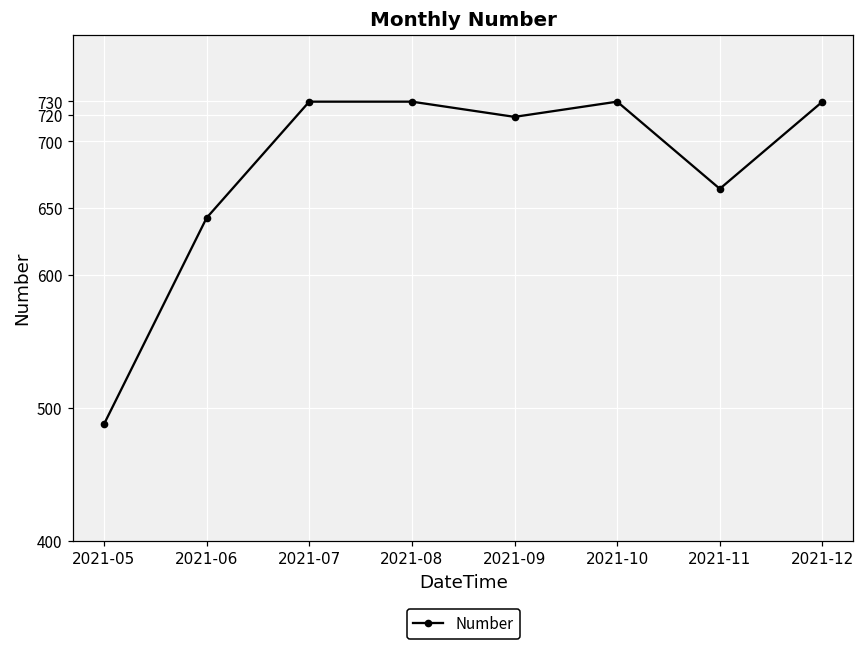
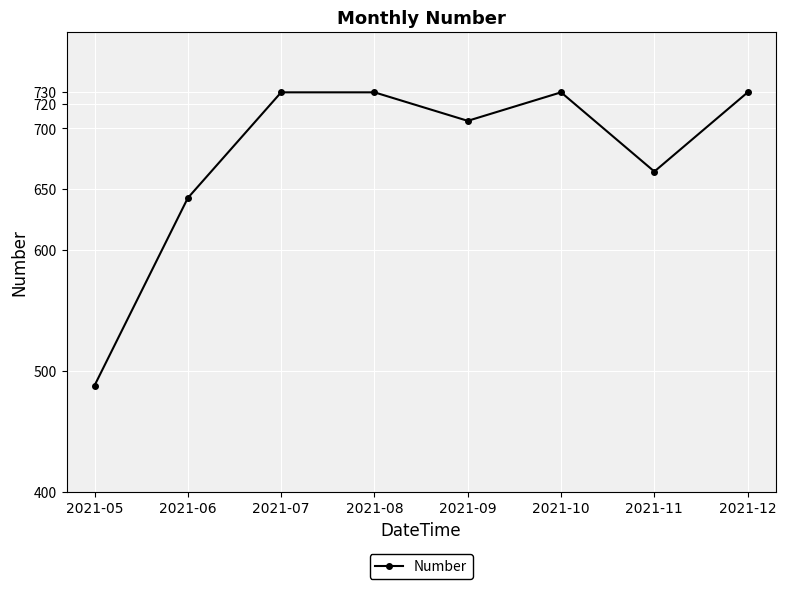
  {
    "2021-05": 488,
    "2021-06": 643,
    "2021-07": 730,
    "2021-08": 730,
-   "2021-09": 718,
+   "2021-09": 706,
    "2021-10": 730,
    "2021-11": 664,
    "2021-12": 730
  }
